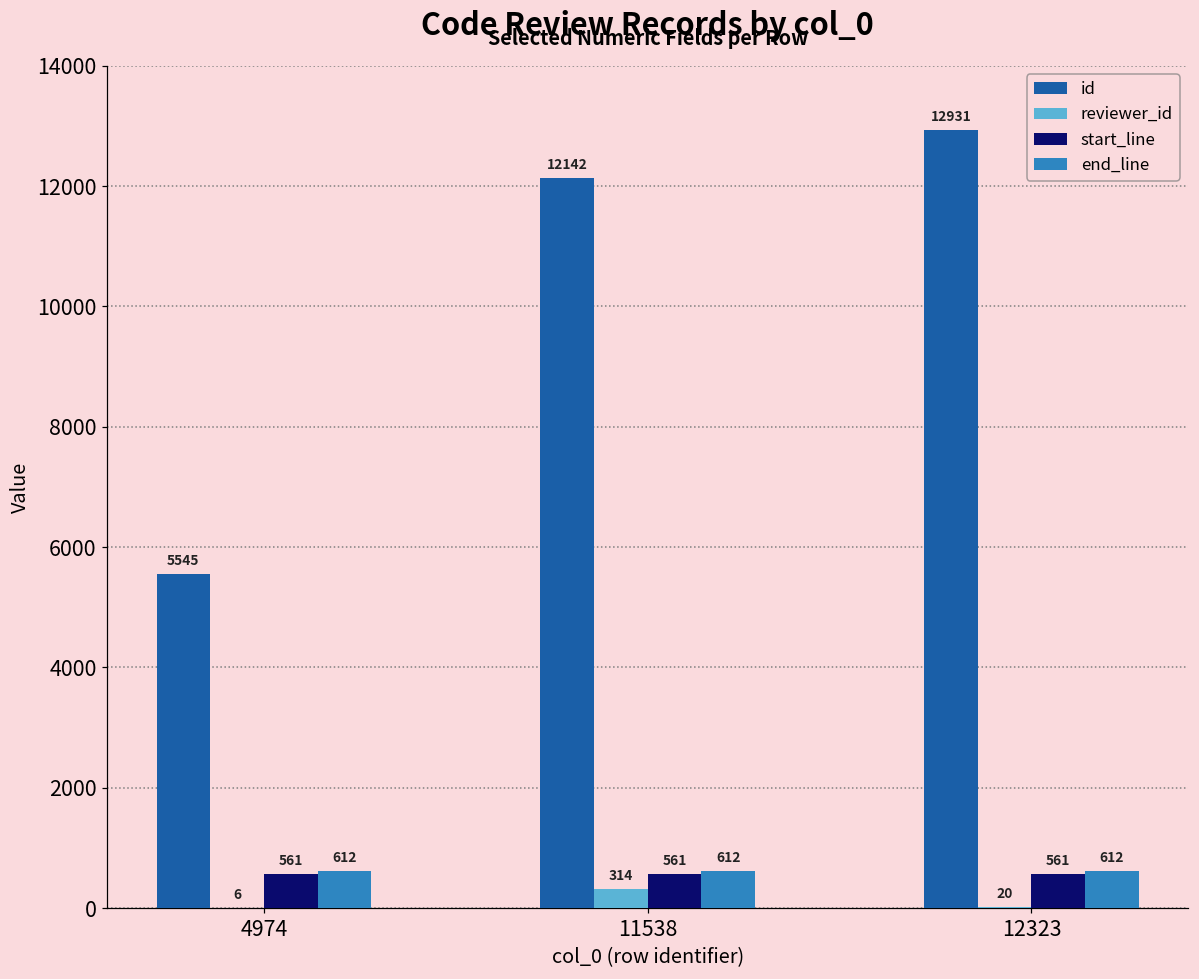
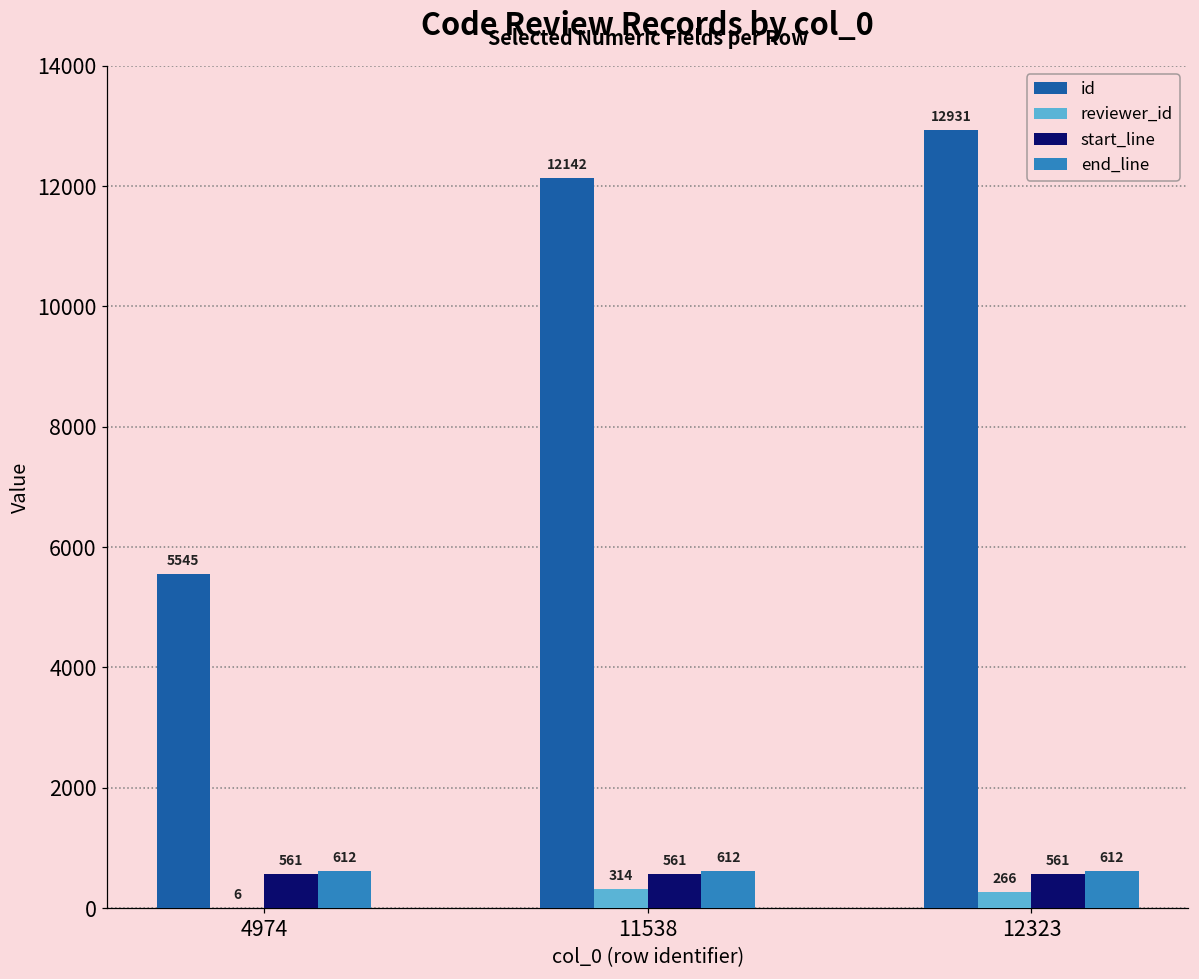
  {
    "reviewer_id": {
      "4974": 6,
      "11538": 314,
-     "12323": 20
+     "12323": 266
    },
    "start_line": {
      "4974": 561,
      "11538": 561,
      "12323": 561
    }
  }
